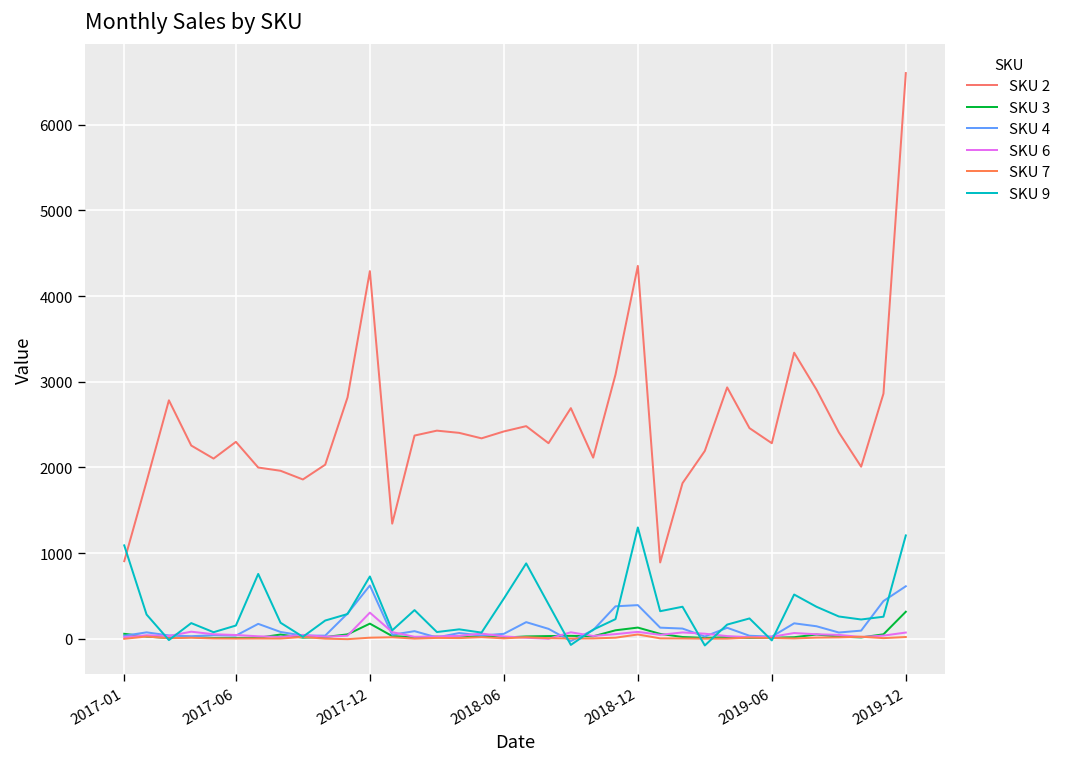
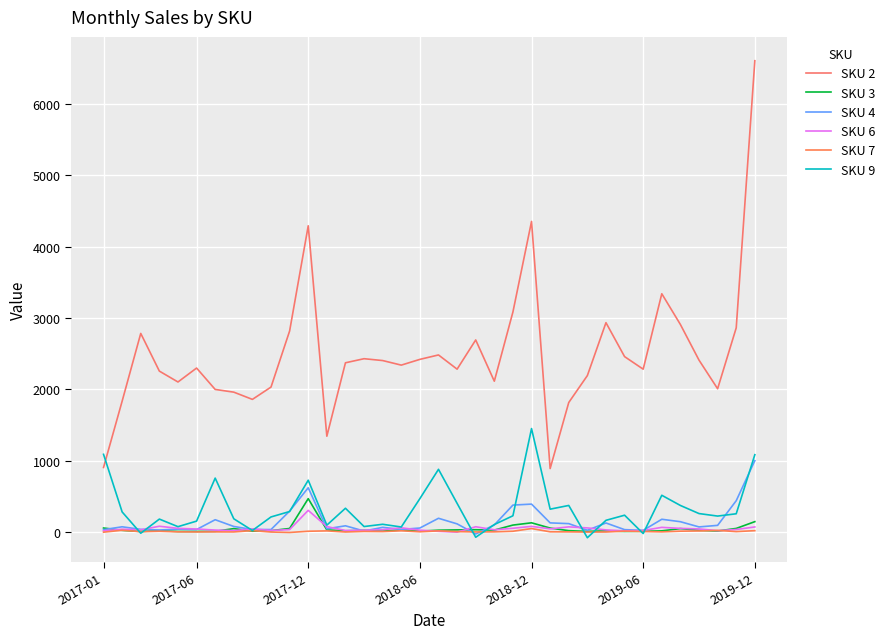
  {
    "SKU 3": {
-     "2017-12": 200,
+     "2017-12": 500,
      "2018-12": 100,
-     "2019-12": 300
+     "2019-12": 100
    },
    "SKU 4": {
      "2017-12": 600,
      "2018-12": 400,
-     "2019-12": 600
+     "2019-12": 1000
    },
    "SKU 6": {
      "2017-12": 300,
      "2019-12": 100
    },
    "SKU 9": {
      "2017-01": 1100,
      "2017-06": 200,
      "2017-12": 700,
      "2018-06": 500,
-     "2018-12": 1300,
-     "2019-12": 1200
+     "2018-12": 1500,
+     "2019-12": 1100
    }
  }
